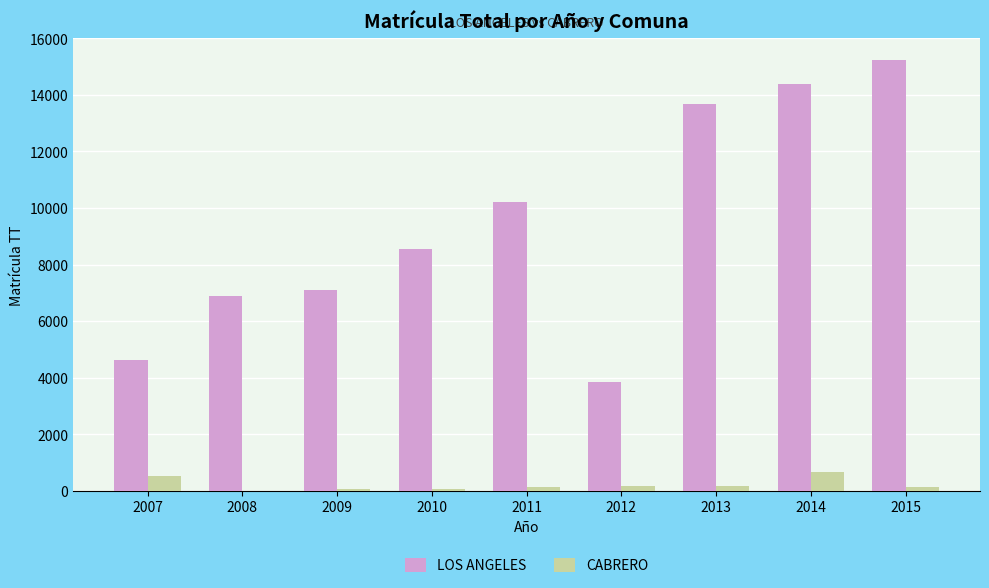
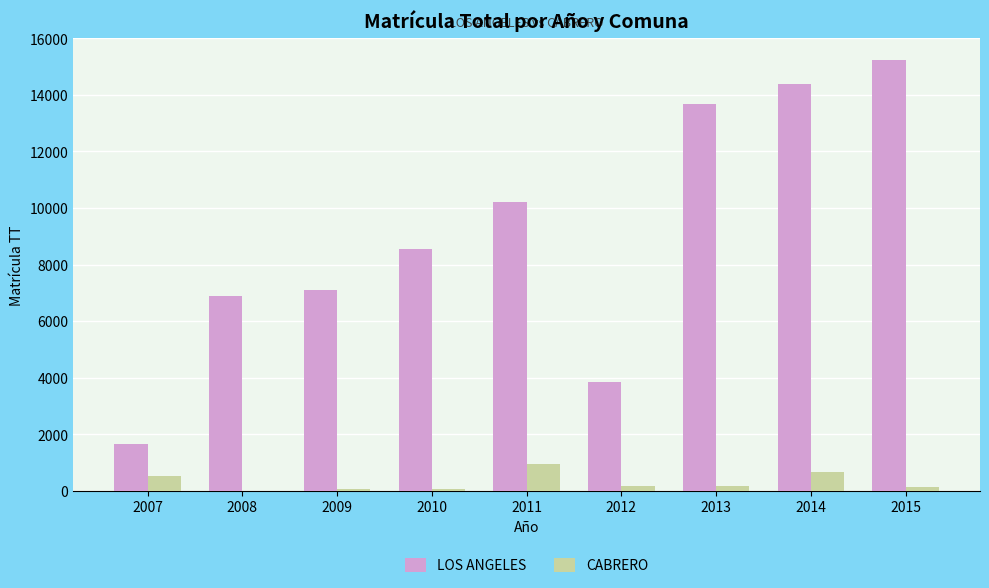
  {
    "LOS ANGELES": {
-     "2007": 4600,
+     "2007": 1600,
      "2008": 6900,
      "2009": 7100,
      "2010": 8500,
      "2011": 10200,
      "2012": 3900,
      "2013": 13700,
      "2014": 14400,
      "2015": 15200
    },
    "CABRERO": {
      "2007": 500,
-     "2011": 100,
+     "2011": 900,
      "2012": 200,
      "2013": 200,
      "2014": 700,
      "2015": 100
    }
  }
